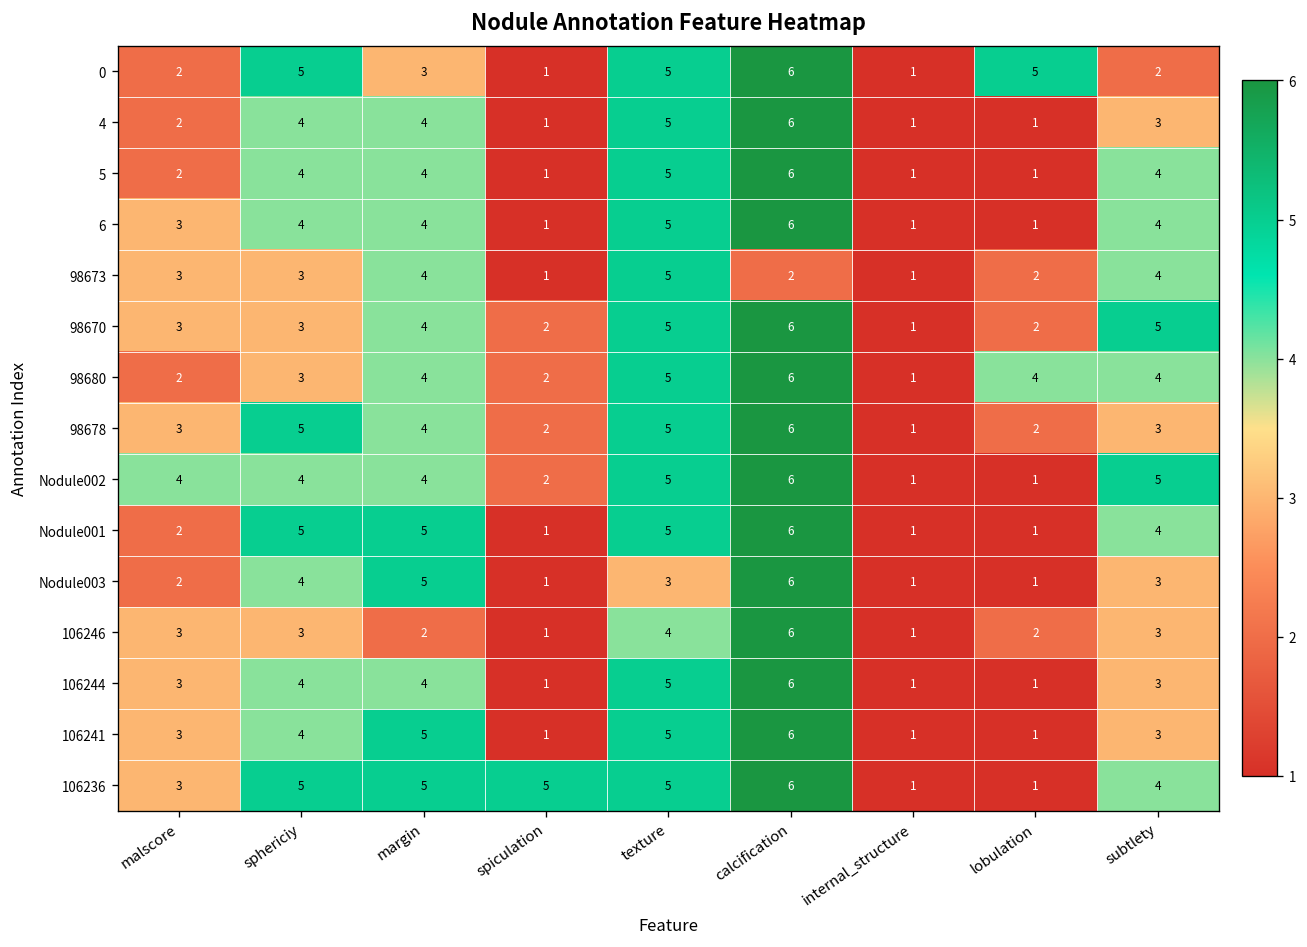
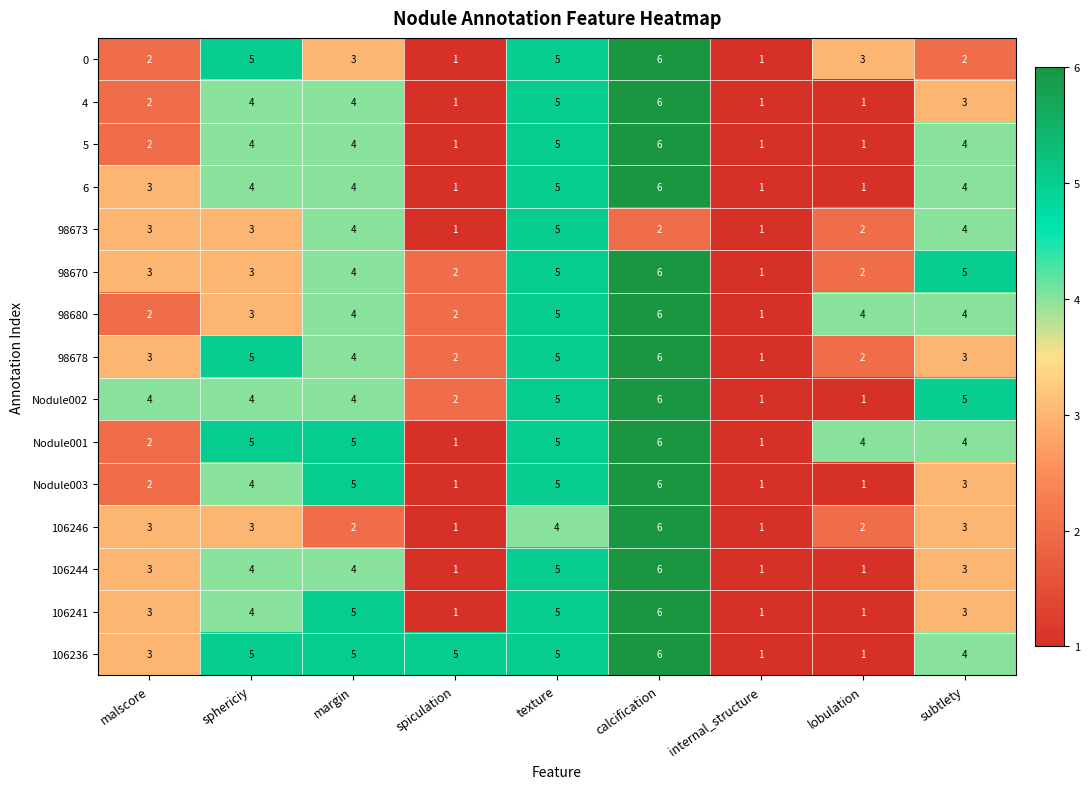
  {
    "0": {
      "malscore": 2,
      "sphericiy": 5,
      "margin": 3,
      "spiculation": 1,
      "texture": 5,
      "calcification": 6,
      "internal_structure": 1,
-     "lobulation": 5,
+     "lobulation": 3,
      "subtlety": 2
    },
    "4": {
      "malscore": 2,
      "sphericiy": 4,
      "margin": 4,
      "spiculation": 1,
      "texture": 5,
      "calcification": 6,
      "internal_structure": 1,
      "lobulation": 1,
      "subtlety": 3
    },
    "5": {
      "malscore": 2,
      "sphericiy": 4,
      "margin": 4,
      "spiculation": 1,
      "texture": 5,
      "calcification": 6,
      "internal_structure": 1,
      "lobulation": 1,
      "subtlety": 4
    },
    "6": {
      "malscore": 3,
      "sphericiy": 4,
      "margin": 4,
      "spiculation": 1,
      "texture": 5,
      "calcification": 6,
      "internal_structure": 1,
      "lobulation": 1,
      "subtlety": 4
    },
    "98673": {
      "malscore": 3,
      "sphericiy": 3,
      "margin": 4,
      "spiculation": 1,
      "texture": 5,
      "calcification": 2,
      "internal_structure": 1,
      "lobulation": 2,
      "subtlety": 4
    },
    "98670": {
      "malscore": 3,
      "sphericiy": 3,
      "margin": 4,
      "spiculation": 2,
      "texture": 5,
      "calcification": 6,
      "internal_structure": 1,
      "lobulation": 2,
      "subtlety": 5
    },
    "98680": {
      "malscore": 2,
      "sphericiy": 3,
      "margin": 4,
      "spiculation": 2,
      "texture": 5,
      "calcification": 6,
      "internal_structure": 1,
      "lobulation": 4,
      "subtlety": 4
    },
    "98678": {
      "malscore": 3,
      "sphericiy": 5,
      "margin": 4,
      "spiculation": 2,
      "texture": 5,
      "calcification": 6,
      "internal_structure": 1,
      "lobulation": 2,
      "subtlety": 3
    },
    "Nodule002": {
      "malscore": 4,
      "sphericiy": 4,
      "margin": 4,
      "spiculation": 2,
      "texture": 5,
      "calcification": 6,
      "internal_structure": 1,
      "lobulation": 1,
      "subtlety": 5
    },
    "Nodule001": {
      "malscore": 2,
      "sphericiy": 5,
      "margin": 5,
      "spiculation": 1,
      "texture": 5,
      "calcification": 6,
      "internal_structure": 1,
-     "lobulation": 1,
+     "lobulation": 4,
      "subtlety": 4
    },
    "Nodule003": {
      "malscore": 2,
      "sphericiy": 4,
      "margin": 5,
      "spiculation": 1,
-     "texture": 3,
+     "texture": 5,
      "calcification": 6,
      "internal_structure": 1,
      "lobulation": 1,
      "subtlety": 3
    },
    "106246": {
      "malscore": 3,
      "sphericiy": 3,
      "margin": 2,
      "spiculation": 1,
      "texture": 4,
      "calcification": 6,
      "internal_structure": 1,
      "lobulation": 2,
      "subtlety": 3
    },
    "106244": {
      "malscore": 3,
      "sphericiy": 4,
      "margin": 4,
      "spiculation": 1,
      "texture": 5,
      "calcification": 6,
      "internal_structure": 1,
      "lobulation": 1,
      "subtlety": 3
    },
    "106241": {
      "malscore": 3,
      "sphericiy": 4,
      "margin": 5,
      "spiculation": 1,
      "texture": 5,
      "calcification": 6,
      "internal_structure": 1,
      "lobulation": 1,
      "subtlety": 3
    },
    "106236": {
      "malscore": 3,
      "sphericiy": 5,
      "margin": 5,
      "spiculation": 5,
      "texture": 5,
      "calcification": 6,
      "internal_structure": 1,
      "lobulation": 1,
      "subtlety": 4
    }
  }
